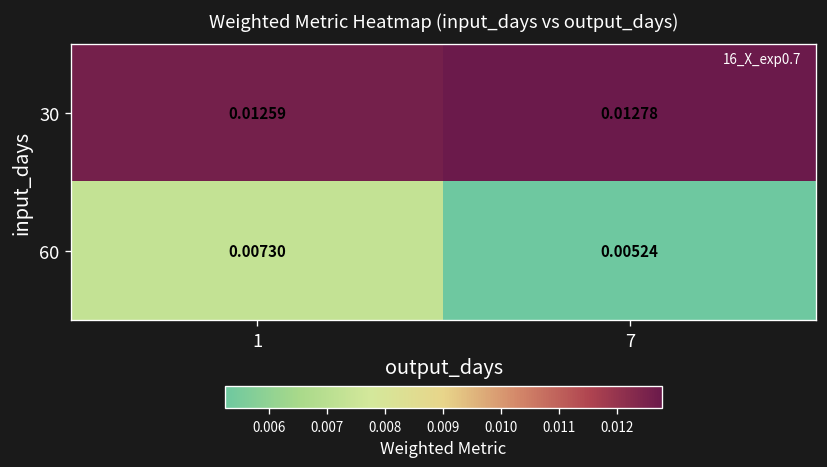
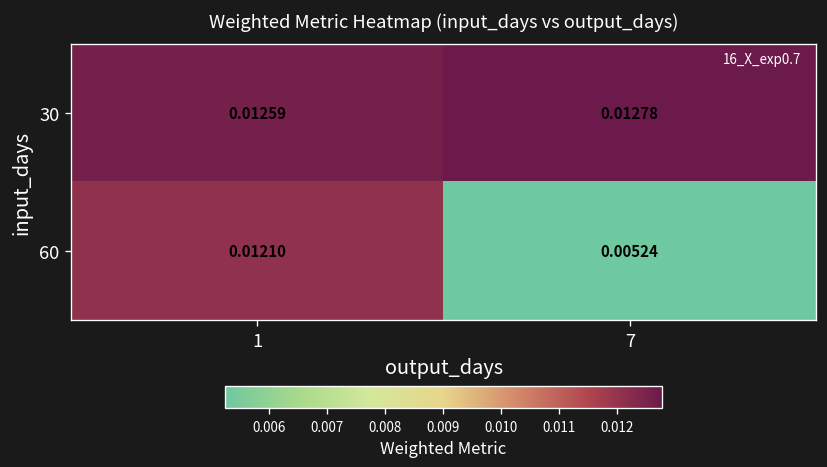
  {
    "30": {
      "1": 0.01259
    },
    "60": {
-     "1": 0.00730,
+     "1": 0.01210,
      "7": 0.00524
    }
  }
